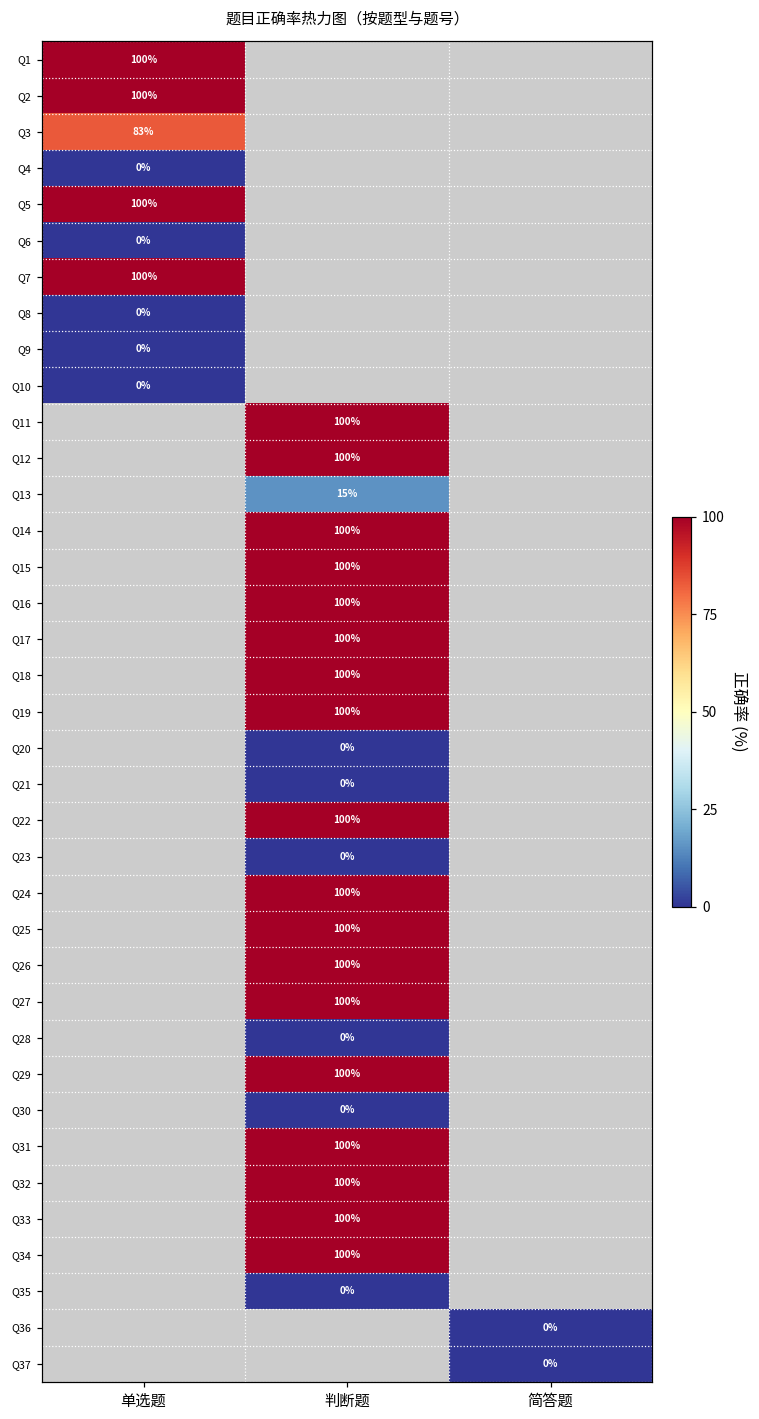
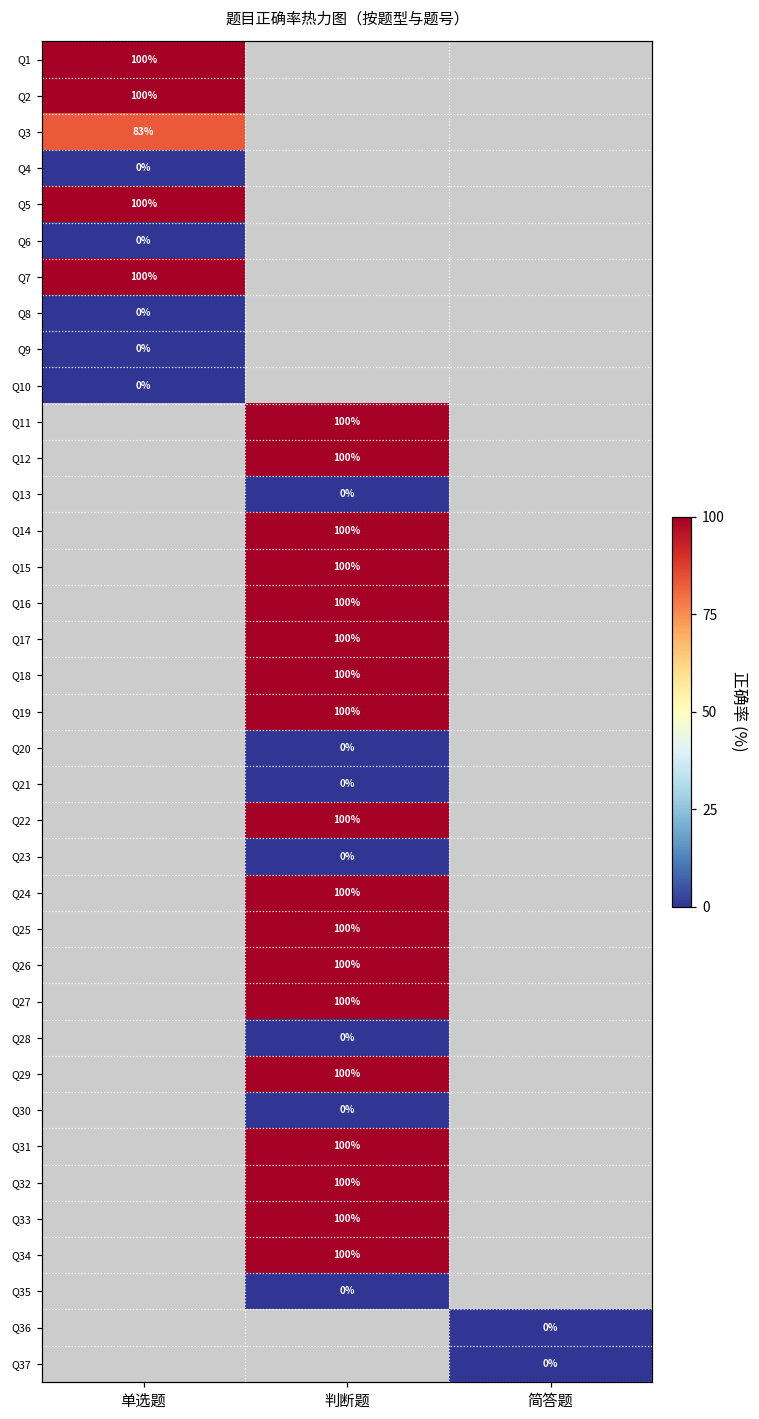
  {
    "Q1": {
      "单选题": "100%"
    },
    "Q2": {
      "单选题": "100%"
    },
    "Q3": {
      "单选题": "83%"
    },
    "Q4": {
      "单选题": "0%"
    },
    "Q5": {
      "单选题": "100%"
    },
    "Q6": {
      "单选题": "0%"
    },
    "Q7": {
      "单选题": "100%"
    },
    "Q8": {
      "单选题": "0%"
    },
    "Q9": {
      "单选题": "0%"
    },
    "Q10": {
      "单选题": "0%"
    },
    "Q11": {
      "判断题": "100%"
    },
    "Q12": {
      "判断题": "100%"
    },
    "Q13": {
-     "判断题": "15%"
+     "判断题": "0%"
    },
    "Q14": {
      "判断题": "100%"
    },
    "Q15": {
      "判断题": "100%"
    },
    "Q16": {
      "判断题": "100%"
    },
    "Q17": {
      "判断题": "100%"
    },
    "Q18": {
      "判断题": "100%"
    },
    "Q19": {
      "判断题": "100%"
    },
    "Q20": {
      "判断题": "0%"
    },
    "Q21": {
      "判断题": "0%"
    },
    "Q22": {
      "判断题": "100%"
    },
    "Q23": {
      "判断题": "0%"
    },
    "Q24": {
      "判断题": "100%"
    },
    "Q25": {
      "判断题": "100%"
    },
    "Q26": {
      "判断题": "100%"
    },
    "Q27": {
      "判断题": "100%"
    },
    "Q28": {
      "判断题": "0%"
    },
    "Q29": {
      "判断题": "100%"
    },
    "Q30": {
      "判断题": "0%"
    },
    "Q31": {
      "判断题": "100%"
    },
    "Q32": {
      "判断题": "100%"
    },
    "Q33": {
      "判断题": "100%"
    },
    "Q34": {
      "判断题": "100%"
    },
    "Q35": {
      "判断题": "0%"
    },
    "Q36": {
      "简答题": "0%"
    },
    "Q37": {
      "简答题": "0%"
    }
  }
